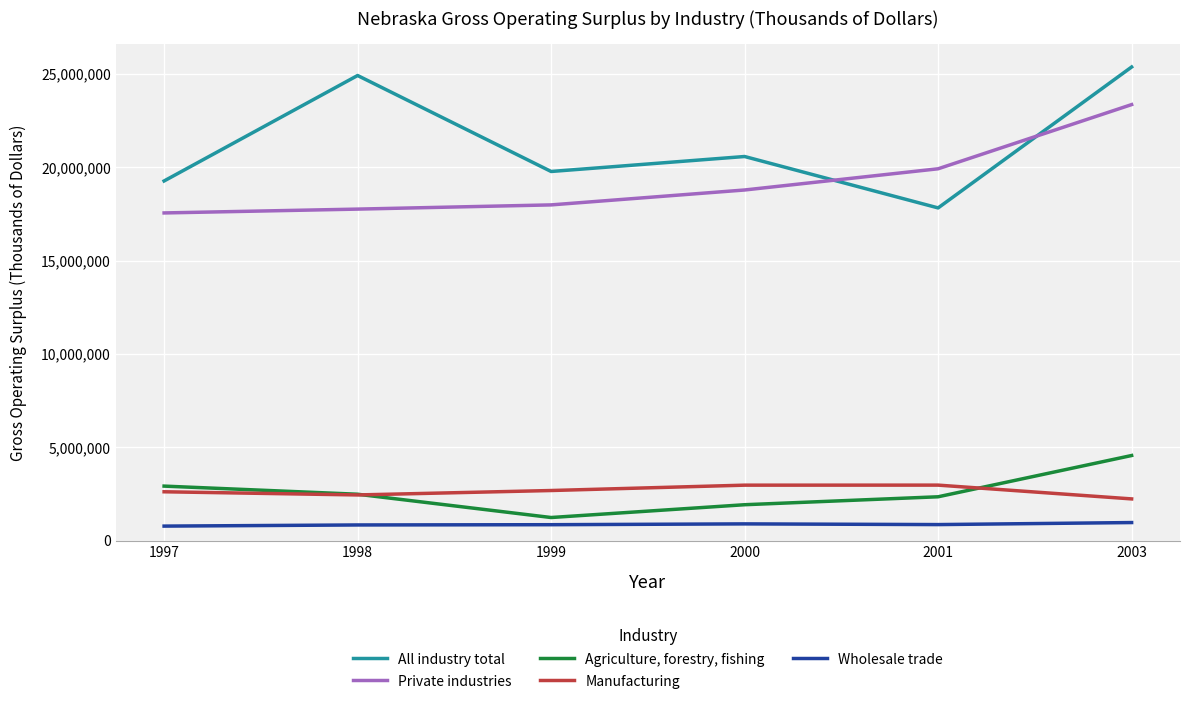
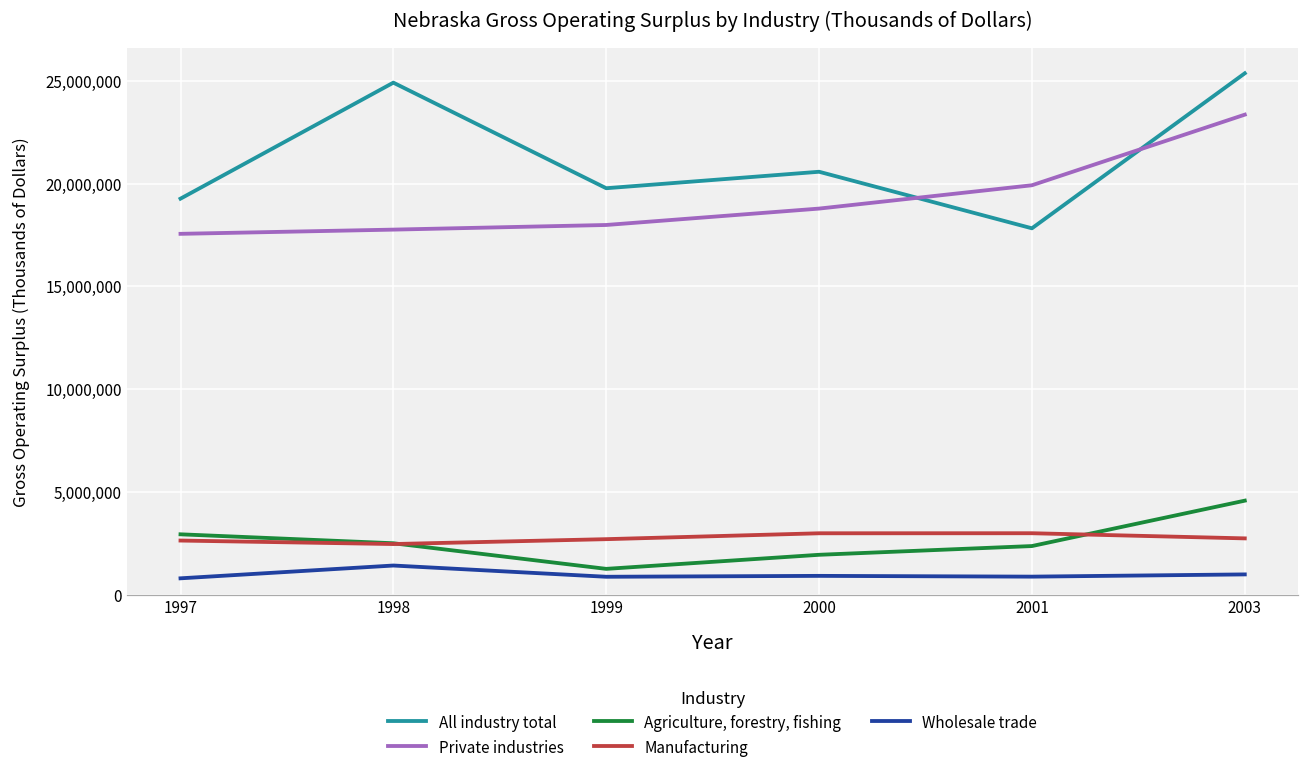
  {
    "All industry total": {
      "1997": "19,300,000",
      "1998": "24,900,000",
      "1999": "19,800,000",
      "2000": "20,600,000",
      "2001": "17,800,000",
      "2003": "25,400,000"
    },
    "Private industries": {
      "1997": "17,600,000",
      "1998": "17,800,000",
      "1999": "18,000,000",
      "2000": "18,800,000",
      "2001": "19,900,000",
      "2003": "23,400,000"
    },
    "Agriculture, forestry, fishing": {
      "1997": "2,900,000",
      "1999": "1,300,000",
      "2000": "1,900,000",
      "2001": "2,400,000",
      "2003": "4,600,000"
    },
    "Manufacturing": {
      "1997": "2,600,000",
      "1999": "2,700,000",
      "2000": "3,000,000",
      "2001": "3,000,000",
-     "2003": "2,200,000"
+     "2003": "2,700,000"
    },
    "Wholesale trade": {
      "1997": "800,000",
-     "1998": "900,000",
+     "1998": "1,400,000",
      "1999": "900,000",
      "2000": "900,000",
      "2001": "900,000",
      "2003": "1,000,000"
    }
  }
